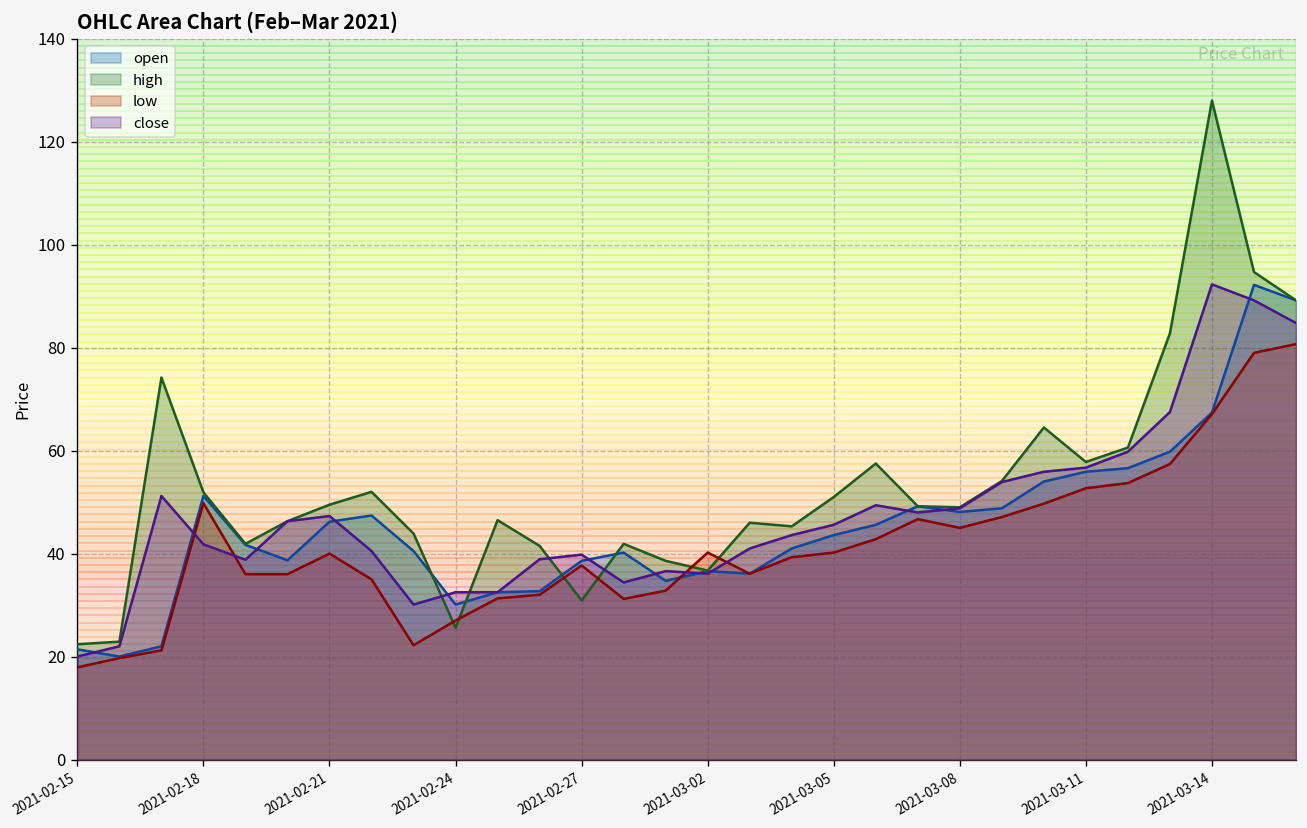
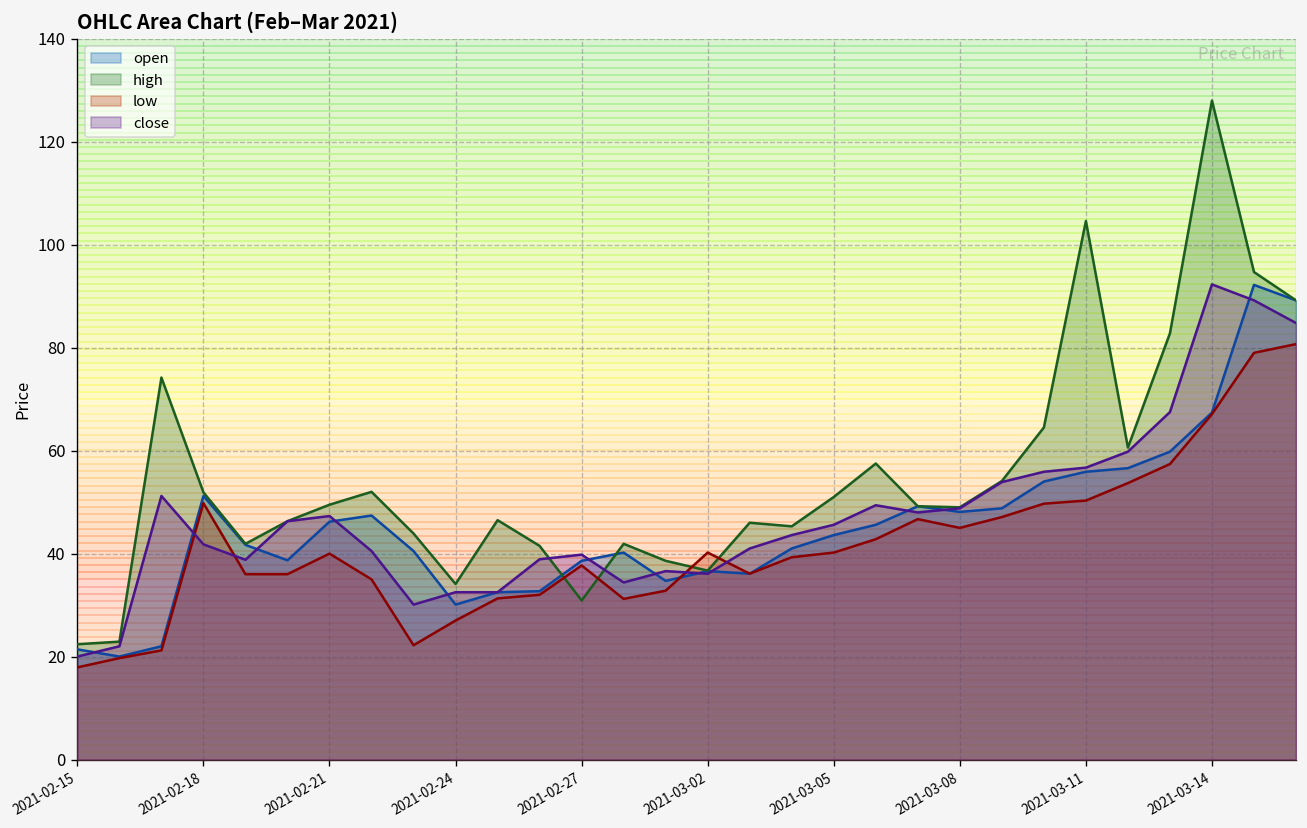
  {
    "high": {
      "2021-02-15": 22,
      "2021-02-18": 52,
      "2021-02-21": 50,
-     "2021-02-24": 26,
+     "2021-02-24": 34,
      "2021-02-27": 31,
      "2021-03-05": 51,
-     "2021-03-11": 58,
+     "2021-03-11": 105,
      "2021-03-14": 128
    },
    "low": {
      "2021-02-15": 18,
      "2021-02-18": 50,
      "2021-02-21": 40,
      "2021-02-24": 27,
      "2021-02-27": 38,
      "2021-03-02": 40,
      "2021-03-05": 40,
      "2021-03-08": 45,
-     "2021-03-11": 53
+     "2021-03-11": 50
    }
  }
